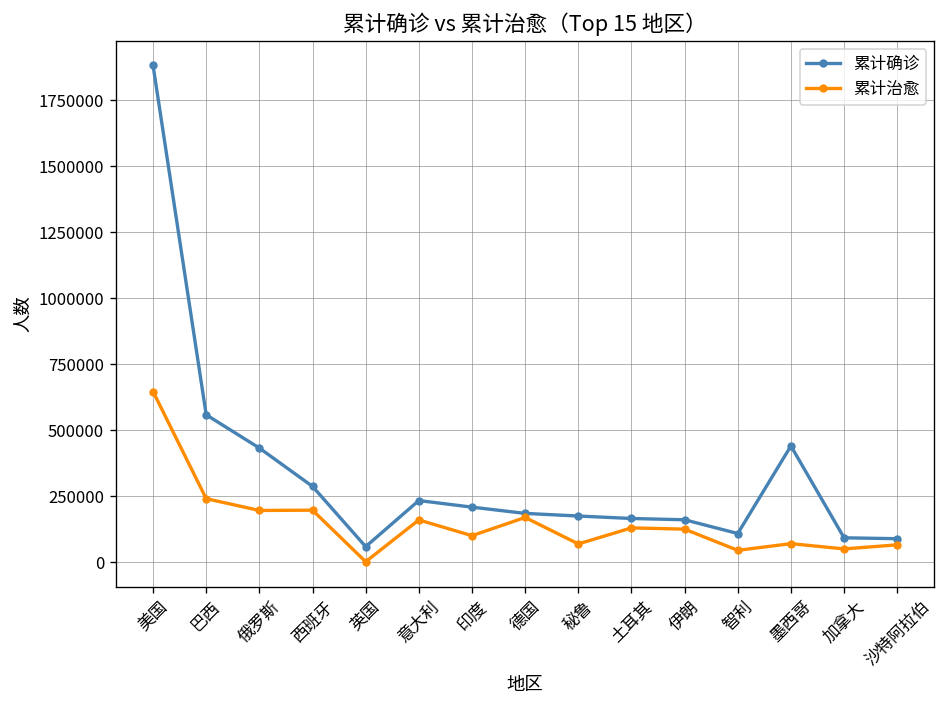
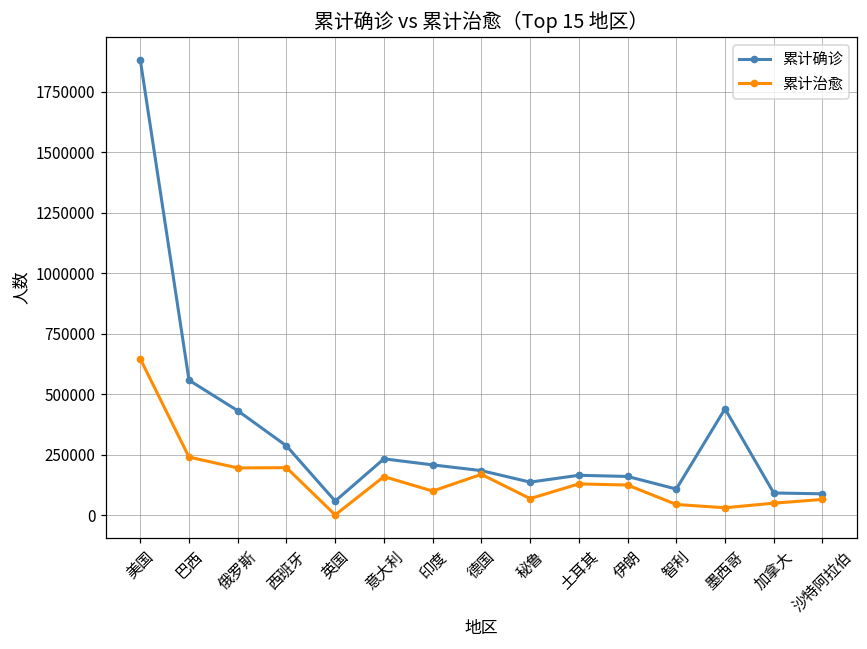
  {
    "累计确诊": {
      "美国": 1880000,
      "巴西": 560000,
      "俄罗斯": 430000,
      "西班牙": 290000,
      "英国": 60000,
      "意大利": 230000,
      "印度": 210000,
      "德国": 180000,
-     "秘鲁": 170000,
+     "秘鲁": 140000,
      "土耳其": 170000,
      "伊朗": 160000,
      "智利": 110000,
      "墨西哥": 440000,
      "加拿大": 90000,
      "沙特阿拉伯": 90000
    },
    "累计治愈": {
      "美国": 650000,
      "巴西": 240000,
      "俄罗斯": 200000,
      "西班牙": 200000,
      "英国": 0,
      "意大利": 160000,
      "印度": 100000,
      "德国": 170000,
      "秘鲁": 70000,
      "土耳其": 130000,
      "伊朗": 130000,
      "智利": 40000,
-     "墨西哥": 70000,
+     "墨西哥": 30000,
      "加拿大": 50000,
      "沙特阿拉伯": 70000
    }
  }
